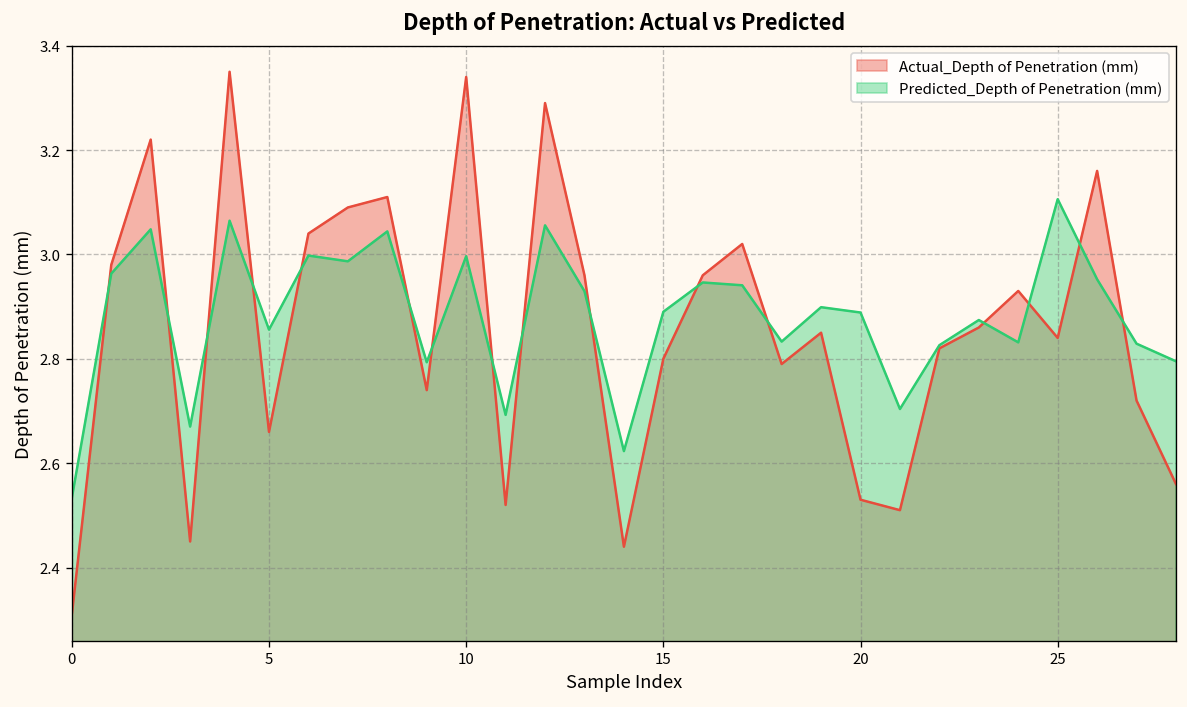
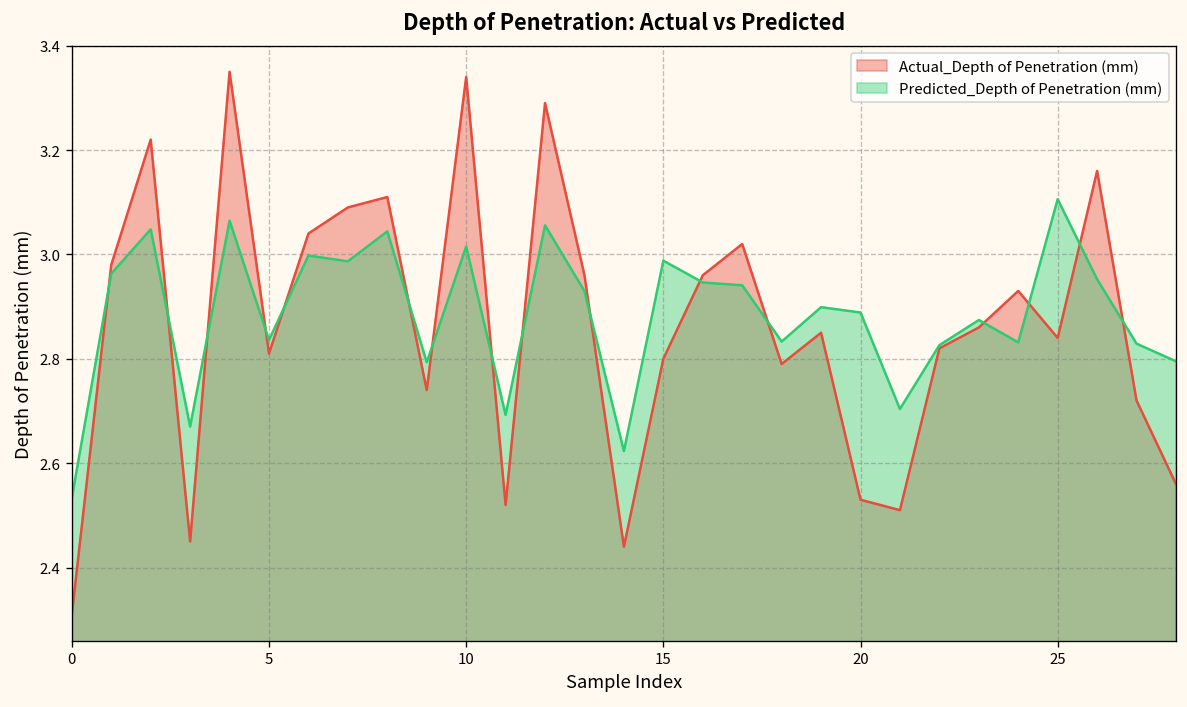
  {
    "Actual_Depth of Penetration (mm)": {
      "0": 2.31,
-     "5": 2.66,
+     "5": 2.81,
      "10": 3.34,
      "15": 2.80,
      "20": 2.53,
      "25": 2.84
    },
    "Predicted_Depth of Penetration (mm)": {
      "0": 2.53,
-     "5": 2.86,
-     "10": 3.00,
-     "15": 2.89,
+     "5": 2.84,
+     "10": 3.02,
+     "15": 2.99,
      "20": 2.89,
      "25": 3.11
    }
  }
